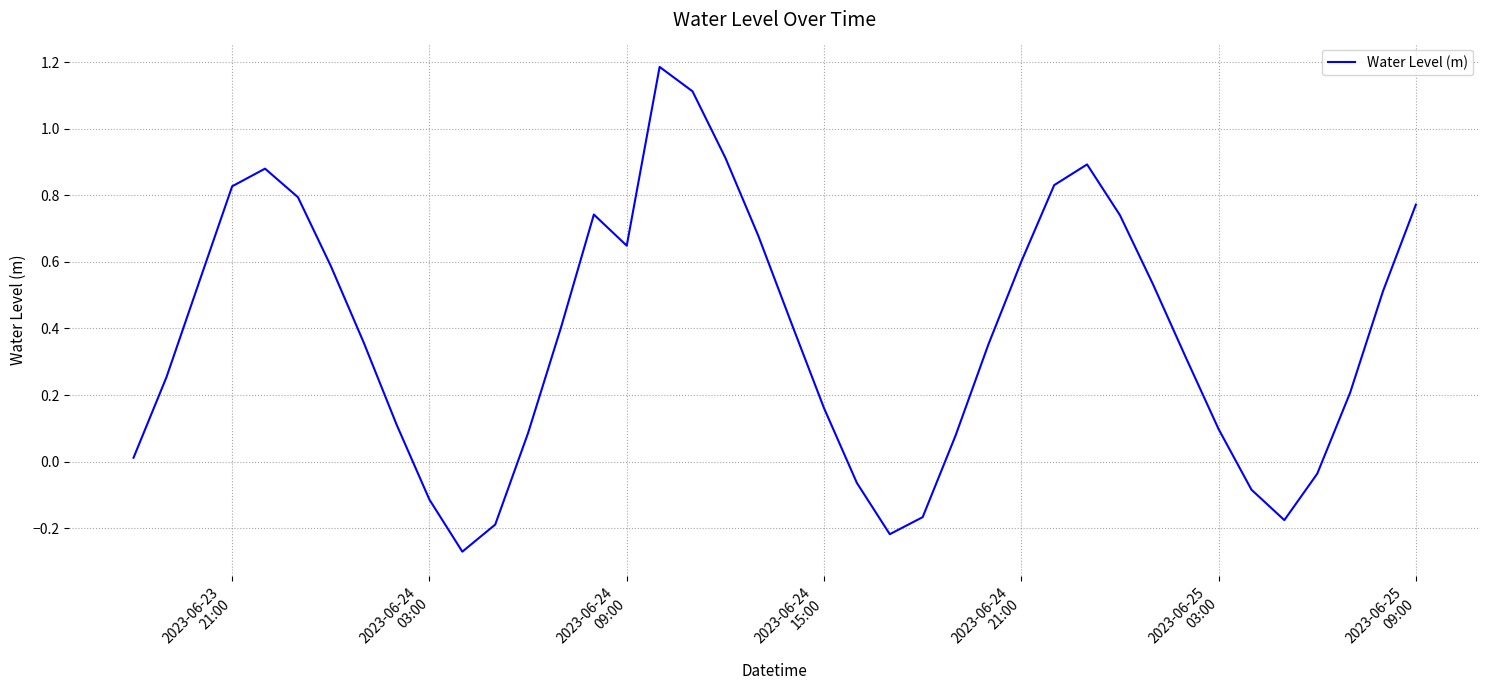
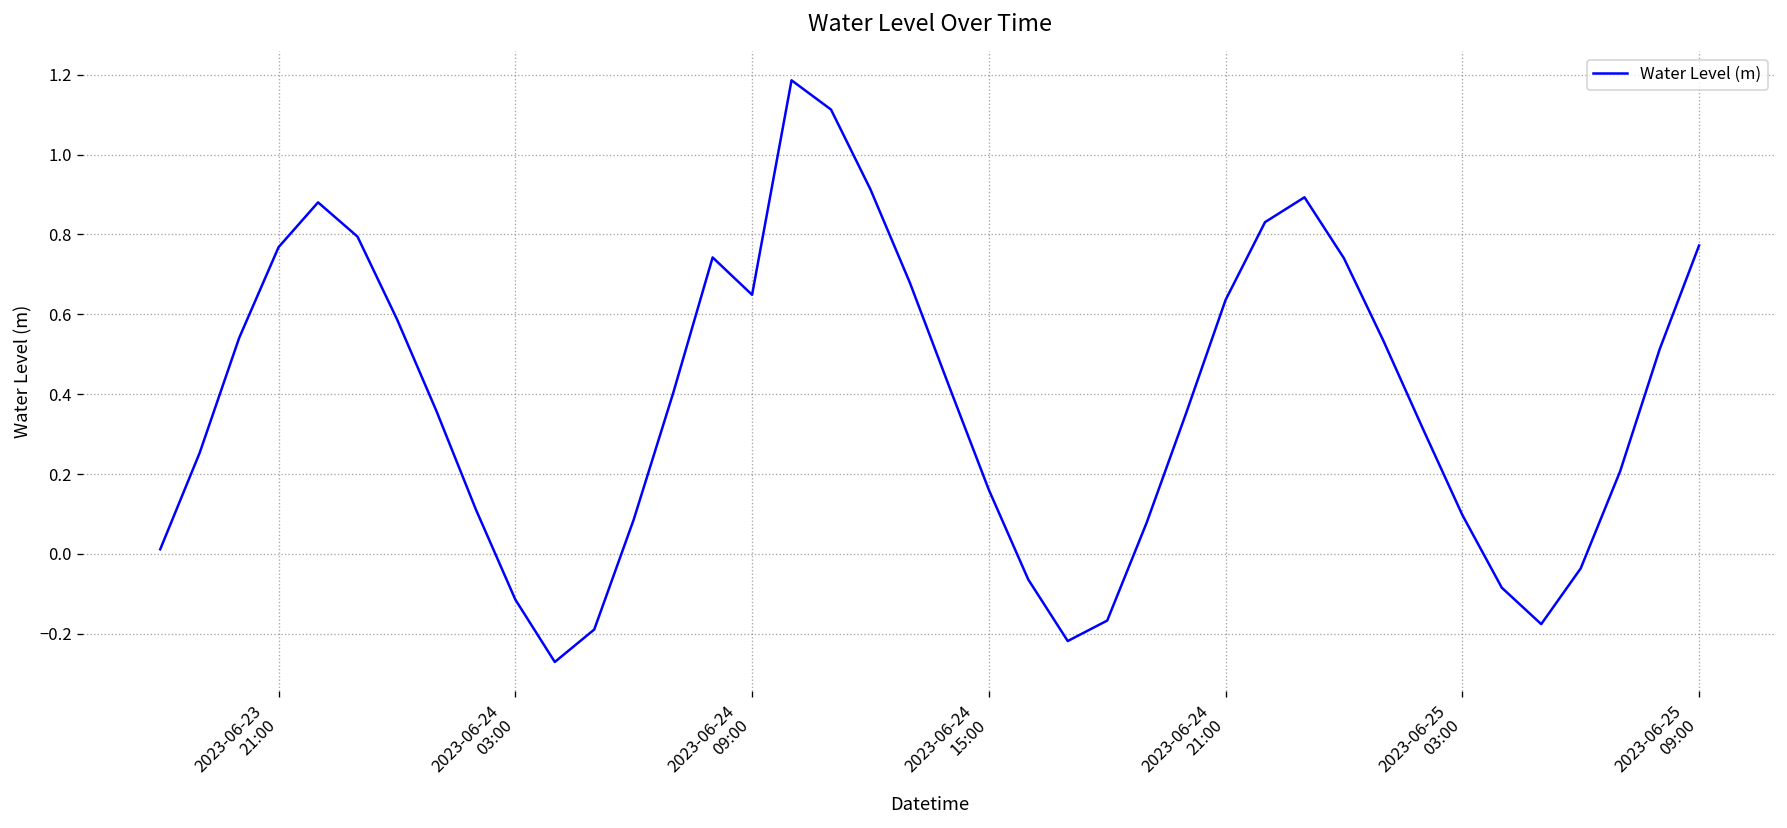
  {
-   "2023-06-23 21:00": 0.83,
+   "2023-06-23 21:00": 0.77,
    "2023-06-24 03:00": -0.11,
    "2023-06-24 09:00": 0.65,
    "2023-06-24 15:00": 0.16,
-   "2023-06-24 21:00": 0.60,
+   "2023-06-24 21:00": 0.64,
    "2023-06-25 03:00": 0.10,
    "2023-06-25 09:00": 0.77
  }
